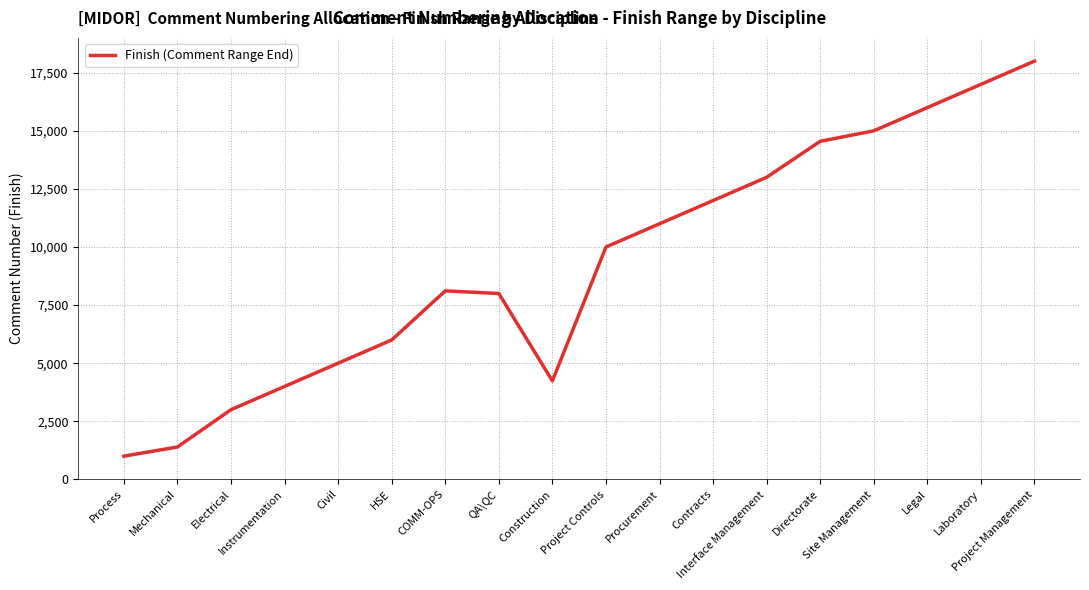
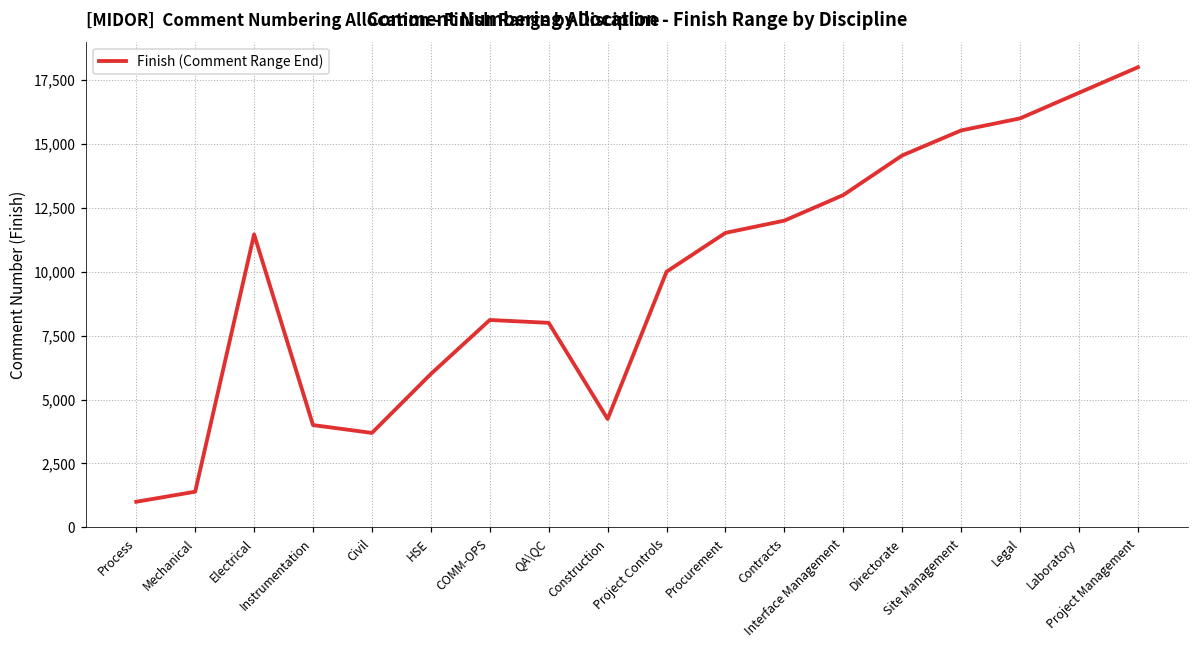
  {
    "Process": "1,000",
    "Mechanical": "1,400",
-   "Electrical": "3,000",
+   "Electrical": "11,500",
    "Instrumentation": "4,000",
-   "Civil": "5,000",
+   "Civil": "3,700",
    "HSE": "6,000",
    "COMM-OPS": "8,100",
    "QA\\QC": "8,000",
    "Construction": "4,200",
    "Project Controls": "10,000",
-   "Procurement": "11,000",
+   "Procurement": "11,500",
    "Contracts": "12,000",
    "Interface Management": "13,000",
    "Directorate": "14,600",
-   "Site Management": "15,000",
+   "Site Management": "15,500",
    "Legal": "16,000",
    "Laboratory": "17,000",
    "Project Management": "18,000"
  }
